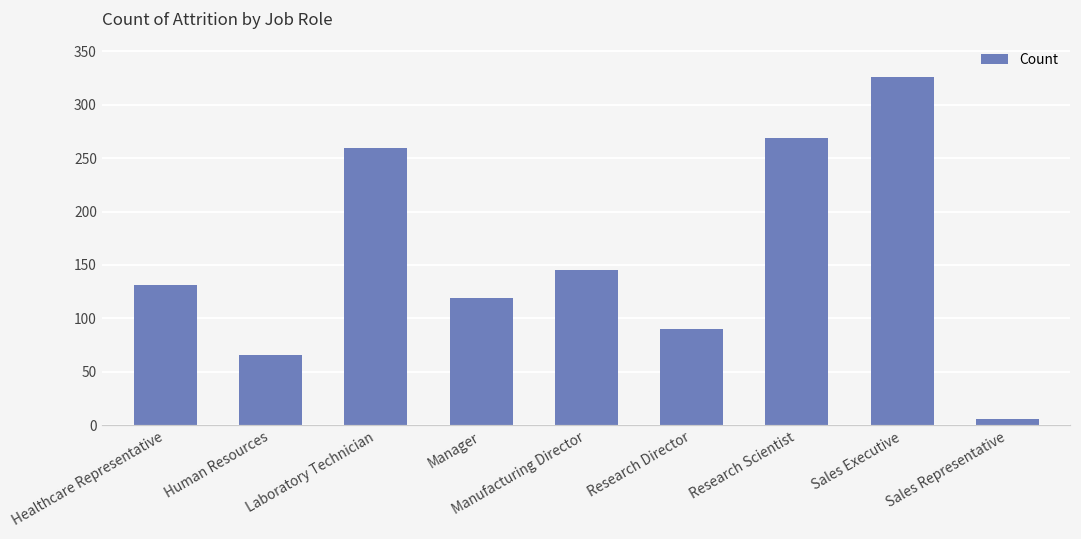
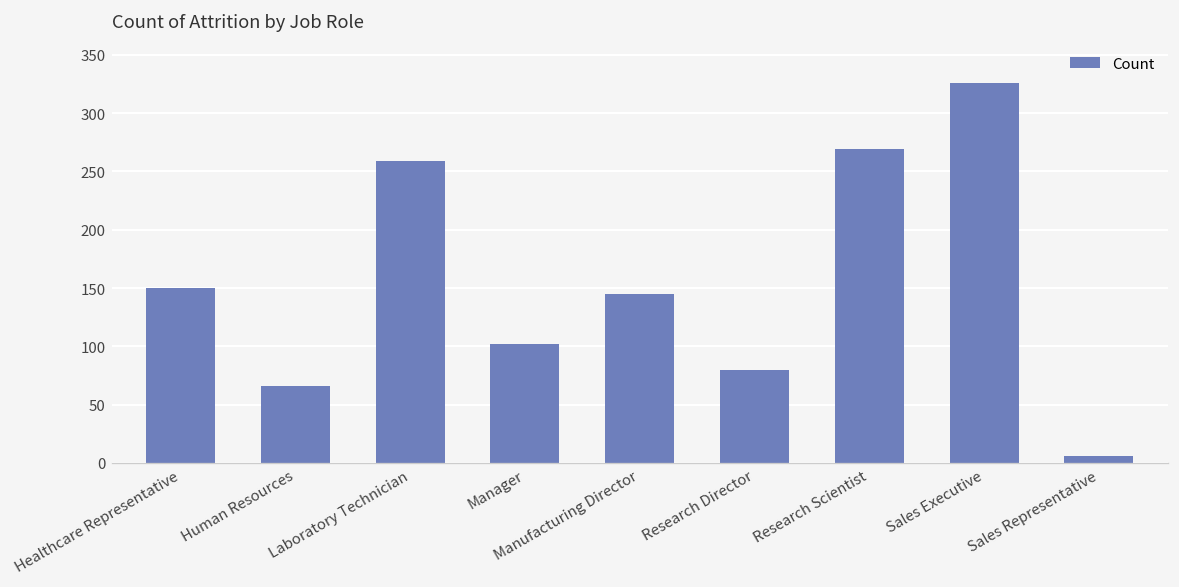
  {
-   "Healthcare Representative": 130,
+   "Healthcare Representative": 150,
    "Human Resources": 70,
    "Laboratory Technician": 260,
-   "Manager": 120,
+   "Manager": 100,
    "Manufacturing Director": 150,
-   "Research Director": 90,
+   "Research Director": 80,
    "Research Scientist": 270,
    "Sales Executive": 330,
    "Sales Representative": 10
  }
